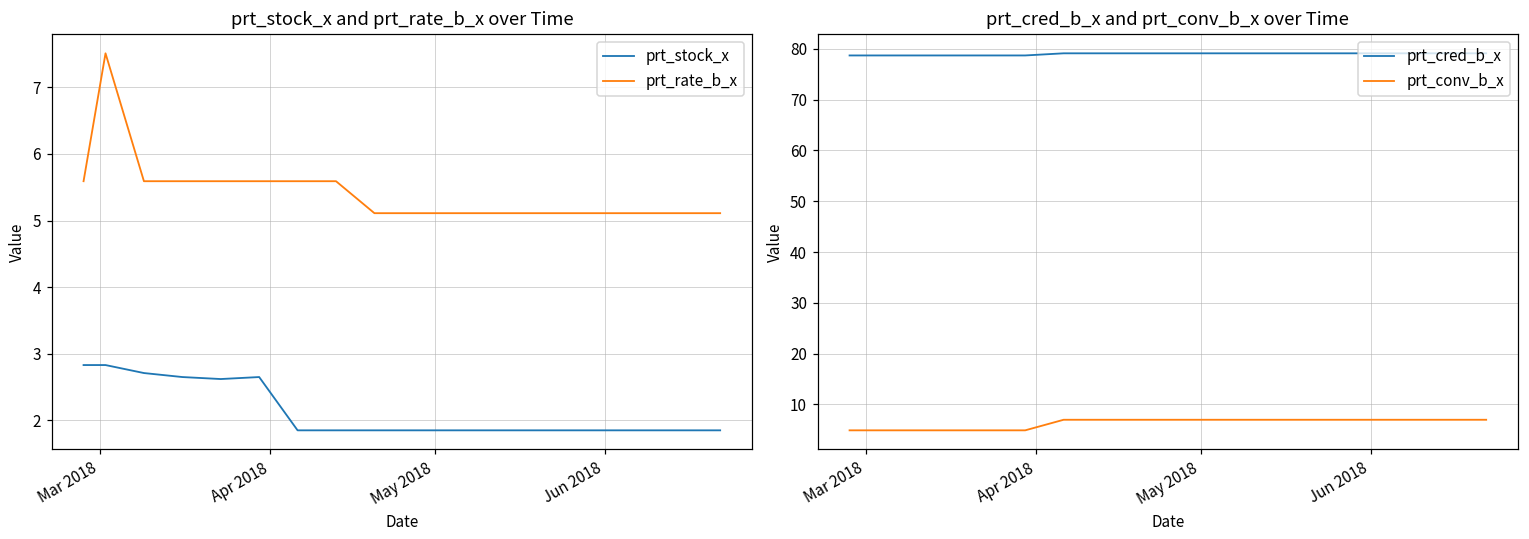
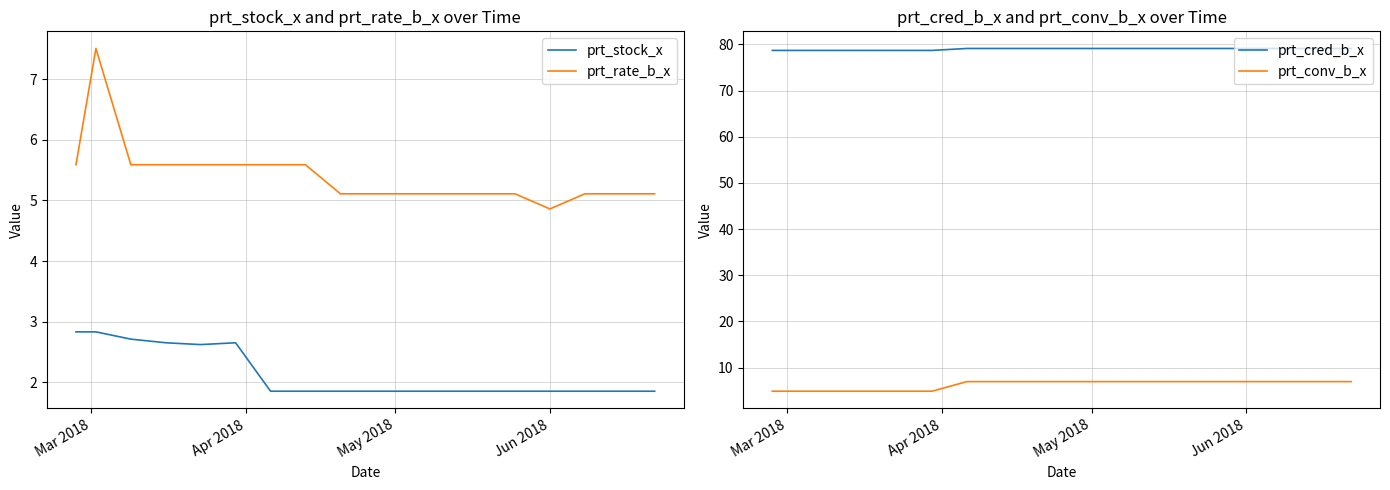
  {
    "prt_stock_x and prt_rate_b_x over Time": {
      "prt_stock_x": {
        "Jun 2018": 1.9
      },
      "prt_rate_b_x": {
-       "Jun 2018": 5.1
+       "Jun 2018": 4.9
      }
    },
    "prt_cred_b_x and prt_conv_b_x over Time": {
      "prt_conv_b_x": {
        "Jun 2018": 7
      }
    }
  }
